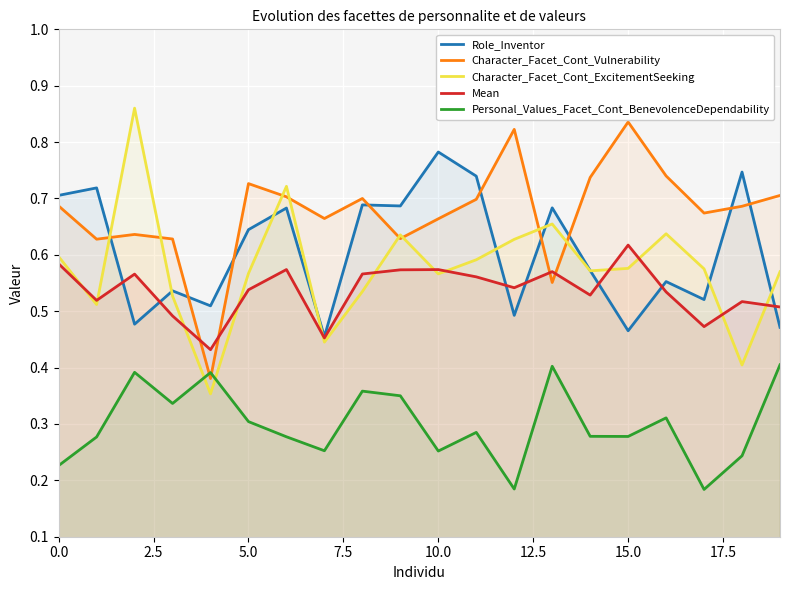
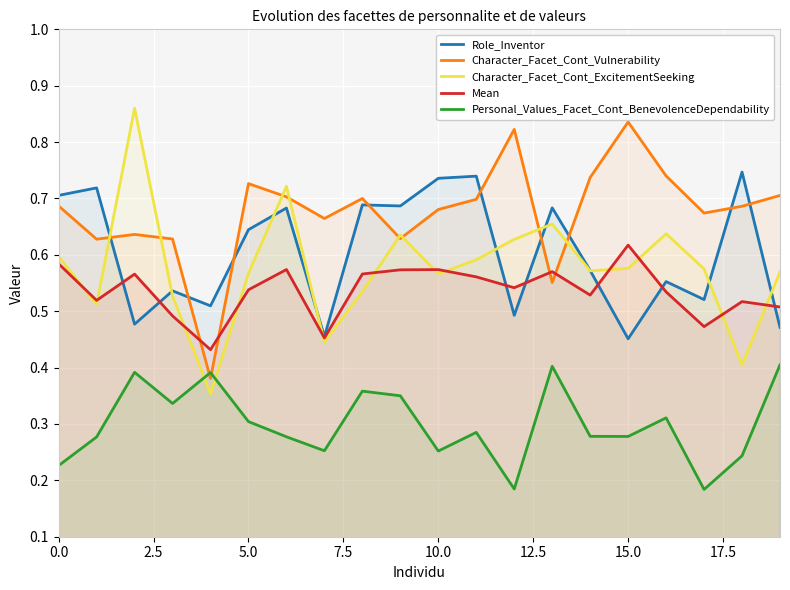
  {
    "Role_Inventor": {
      "0.0": 0.71,
      "5.0": 0.64,
-     "10.0": 0.78,
-     "15.0": 0.47
+     "10.0": 0.74,
+     "15.0": 0.45
    },
    "Character_Facet_Cont_Vulnerability": {
      "0.0": 0.69,
      "5.0": 0.73,
-     "10.0": 0.66,
+     "10.0": 0.68,
      "15.0": 0.84
    },
    "Character_Facet_Cont_ExcitementSeeking": {
      "0.0": 0.60,
      "5.0": 0.57,
      "10.0": 0.57,
      "15.0": 0.58
    },
    "Mean": {
      "0.0": 0.58,
      "5.0": 0.54,
      "10.0": 0.57,
      "15.0": 0.62
    },
    "Personal_Values_Facet_Cont_BenevolenceDependability": {
      "0.0": 0.23,
      "5.0": 0.30,
      "10.0": 0.25,
      "15.0": 0.28
    }
  }
